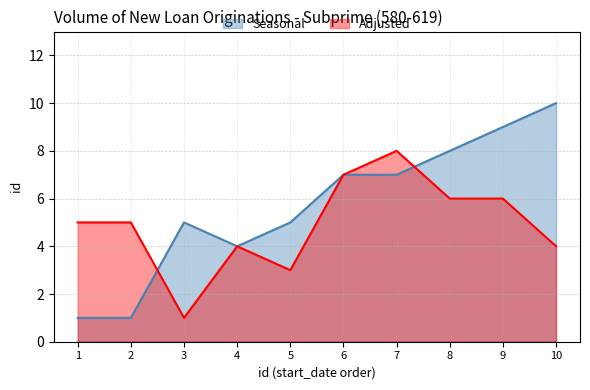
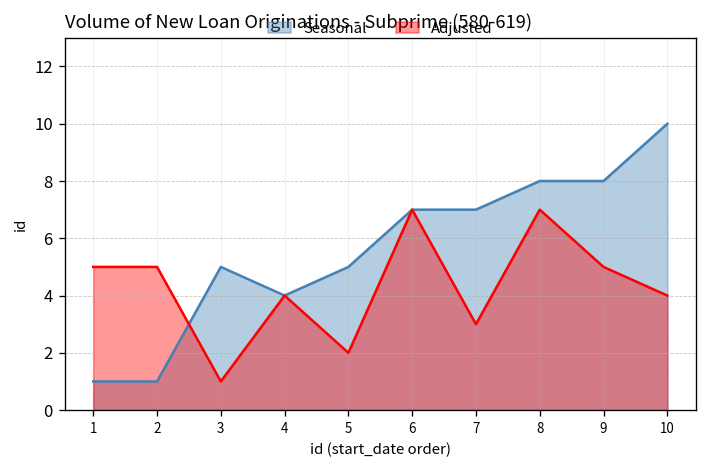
  {
    "Seasonal": {
      "1": 1,
      "2": 1,
      "3": 5,
      "5": 5,
      "7": 7,
      "8": 8,
-     "9": 9,
+     "9": 8,
      "10": 10
    },
    "Adjusted": {
      "1": 5,
      "2": 5,
      "3": 1,
-     "5": 3,
-     "7": 8,
-     "8": 6,
-     "9": 6,
+     "5": 2,
+     "7": 3,
+     "8": 7,
+     "9": 5,
      "10": 4
    }
  }
